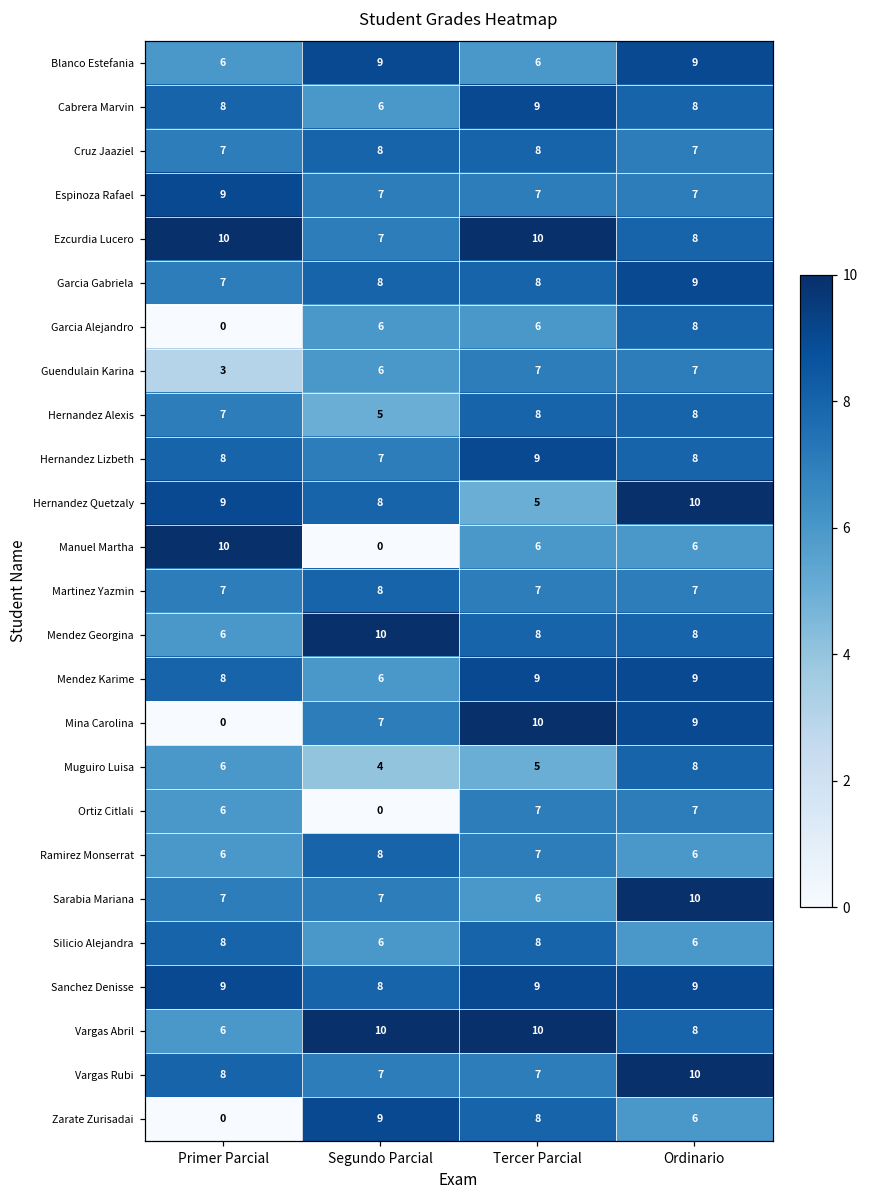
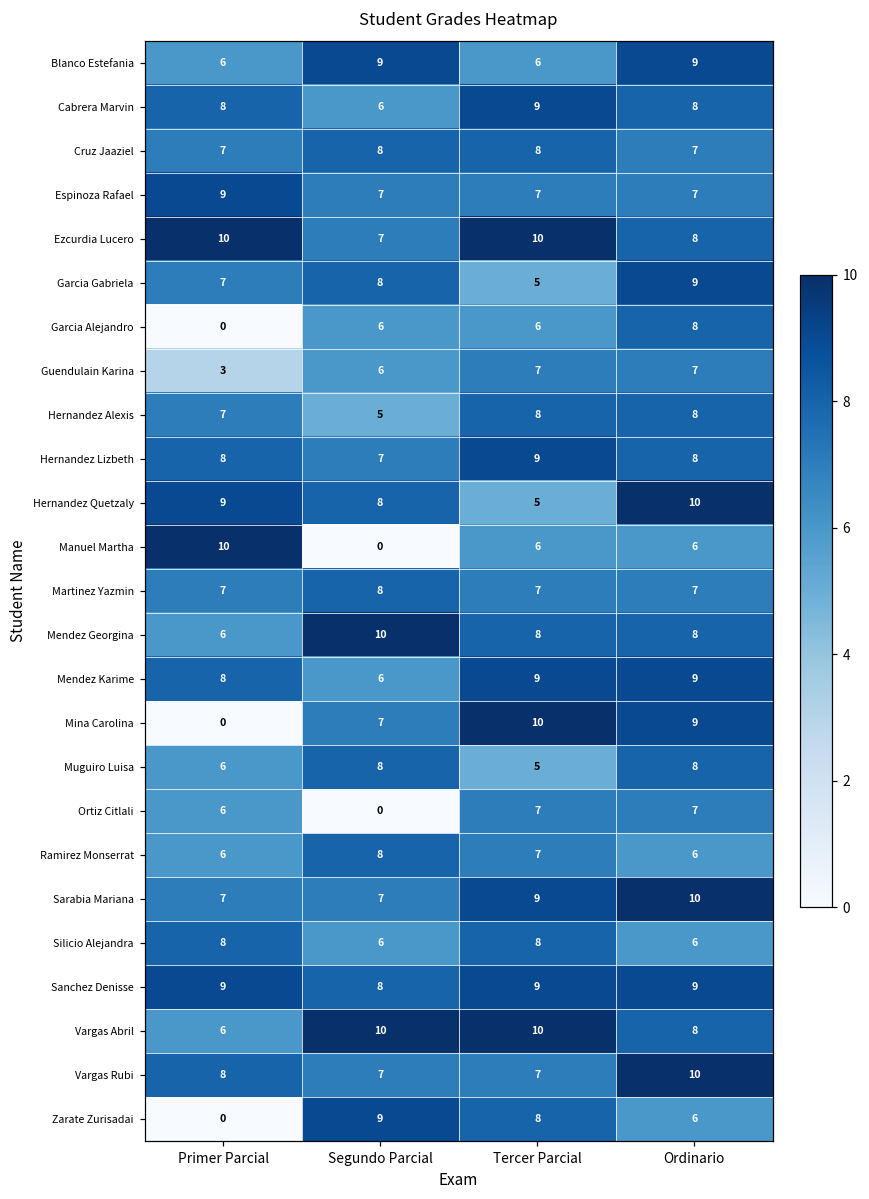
  {
    "Blanco Estefania": {
      "Primer Parcial": 6,
      "Segundo Parcial": 9,
      "Tercer Parcial": 6,
      "Ordinario": 9
    },
    "Cabrera Marvin": {
      "Primer Parcial": 8,
      "Segundo Parcial": 6,
      "Tercer Parcial": 9,
      "Ordinario": 8
    },
    "Cruz Jaaziel": {
      "Primer Parcial": 7,
      "Segundo Parcial": 8,
      "Tercer Parcial": 8,
      "Ordinario": 7
    },
    "Espinoza Rafael": {
      "Primer Parcial": 9,
      "Segundo Parcial": 7,
      "Tercer Parcial": 7,
      "Ordinario": 7
    },
    "Ezcurdia Lucero": {
      "Primer Parcial": 10,
      "Segundo Parcial": 7,
      "Tercer Parcial": 10,
      "Ordinario": 8
    },
    "Garcia Gabriela": {
      "Primer Parcial": 7,
      "Segundo Parcial": 8,
-     "Tercer Parcial": 8,
+     "Tercer Parcial": 5,
      "Ordinario": 9
    },
    "Garcia Alejandro": {
      "Primer Parcial": 0,
      "Segundo Parcial": 6,
      "Tercer Parcial": 6,
      "Ordinario": 8
    },
    "Guendulain Karina": {
      "Primer Parcial": 3,
      "Segundo Parcial": 6,
      "Tercer Parcial": 7,
      "Ordinario": 7
    },
    "Hernandez Alexis": {
      "Primer Parcial": 7,
      "Segundo Parcial": 5,
      "Tercer Parcial": 8,
      "Ordinario": 8
    },
    "Hernandez Lizbeth": {
      "Primer Parcial": 8,
      "Segundo Parcial": 7,
      "Tercer Parcial": 9,
      "Ordinario": 8
    },
    "Hernandez Quetzaly": {
      "Primer Parcial": 9,
      "Segundo Parcial": 8,
      "Tercer Parcial": 5,
      "Ordinario": 10
    },
    "Manuel Martha": {
      "Primer Parcial": 10,
      "Segundo Parcial": 0,
      "Tercer Parcial": 6,
      "Ordinario": 6
    },
    "Martinez Yazmin": {
      "Primer Parcial": 7,
      "Segundo Parcial": 8,
      "Tercer Parcial": 7,
      "Ordinario": 7
    },
    "Mendez Georgina": {
      "Primer Parcial": 6,
      "Segundo Parcial": 10,
      "Tercer Parcial": 8,
      "Ordinario": 8
    },
    "Mendez Karime": {
      "Primer Parcial": 8,
      "Segundo Parcial": 6,
      "Tercer Parcial": 9,
      "Ordinario": 9
    },
    "Mina Carolina": {
      "Primer Parcial": 0,
      "Segundo Parcial": 7,
      "Tercer Parcial": 10,
      "Ordinario": 9
    },
    "Muguiro Luisa": {
      "Primer Parcial": 6,
-     "Segundo Parcial": 4,
+     "Segundo Parcial": 8,
      "Tercer Parcial": 5,
      "Ordinario": 8
    },
    "Ortiz Citlali": {
      "Primer Parcial": 6,
      "Segundo Parcial": 0,
      "Tercer Parcial": 7,
      "Ordinario": 7
    },
    "Ramirez Monserrat": {
      "Primer Parcial": 6,
      "Segundo Parcial": 8,
      "Tercer Parcial": 7,
      "Ordinario": 6
    },
    "Sarabia Mariana": {
      "Primer Parcial": 7,
      "Segundo Parcial": 7,
-     "Tercer Parcial": 6,
+     "Tercer Parcial": 9,
      "Ordinario": 10
    },
    "Silicio Alejandra": {
      "Primer Parcial": 8,
      "Segundo Parcial": 6,
      "Tercer Parcial": 8,
      "Ordinario": 6
    },
    "Sanchez Denisse": {
      "Primer Parcial": 9,
      "Segundo Parcial": 8,
      "Tercer Parcial": 9,
      "Ordinario": 9
    },
    "Vargas Abril": {
      "Primer Parcial": 6,
      "Segundo Parcial": 10,
      "Tercer Parcial": 10,
      "Ordinario": 8
    },
    "Vargas Rubi": {
      "Primer Parcial": 8,
      "Segundo Parcial": 7,
      "Tercer Parcial": 7,
      "Ordinario": 10
    },
    "Zarate Zurisadai": {
      "Primer Parcial": 0,
      "Segundo Parcial": 9,
      "Tercer Parcial": 8,
      "Ordinario": 6
    }
  }
